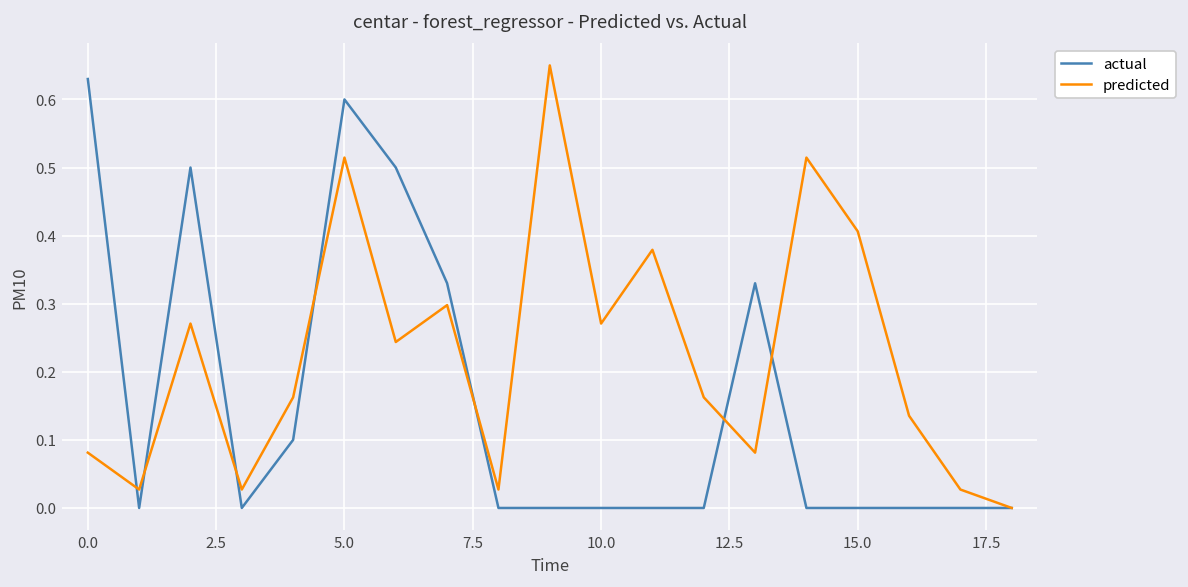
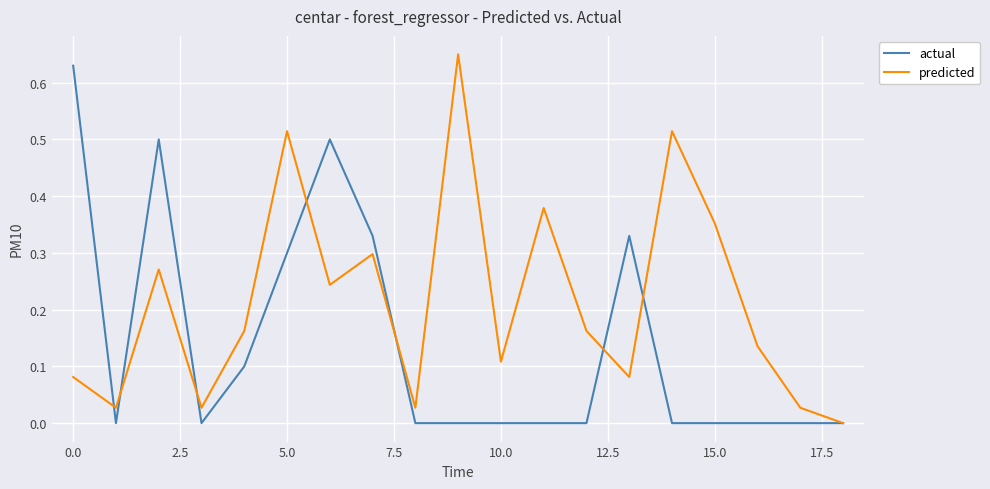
  {
    "actual": {
      "0.0": 0.63,
-     "5.0": 0.6,
+     "5.0": 0.3,
      "10.0": 0.0,
      "15.0": 0.0
    },
    "predicted": {
      "0.0": 0.08,
      "5.0": 0.51,
-     "10.0": 0.27,
-     "15.0": 0.41
+     "10.0": 0.11,
+     "15.0": 0.35
    }
  }
